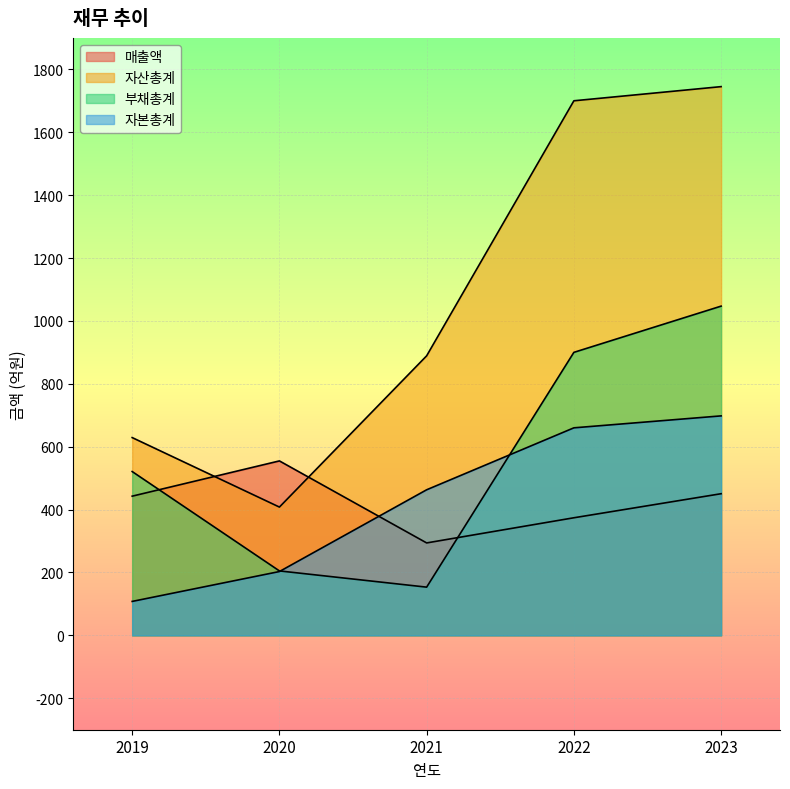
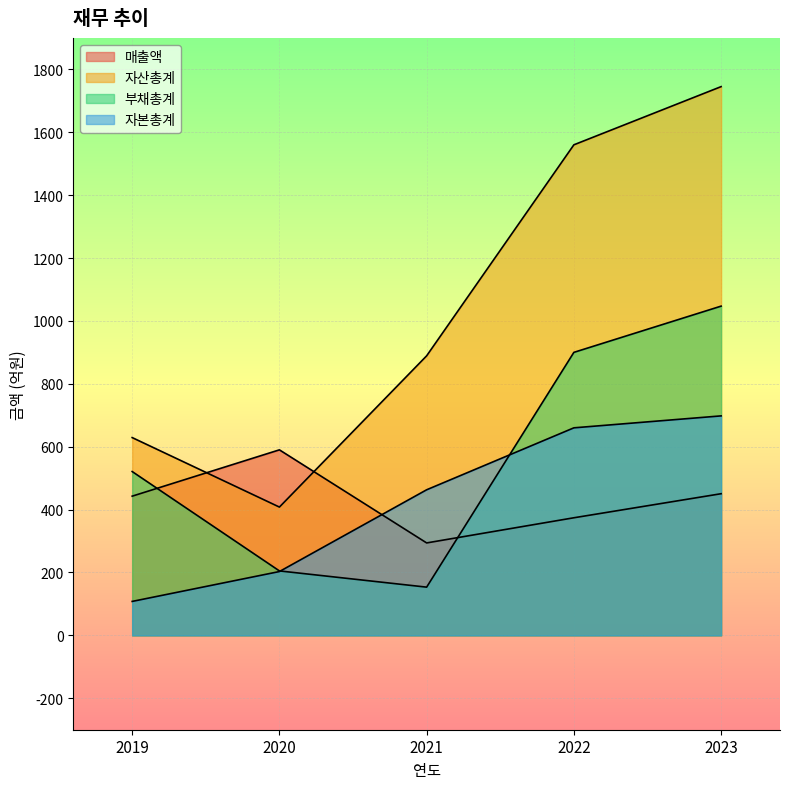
  {
    "매출액": {
      "2019": 440,
-     "2020": 550,
+     "2020": 590,
      "2021": 290,
      "2022": 370,
      "2023": 450
    },
    "자산총계": {
      "2019": 630,
      "2020": 410,
      "2021": 890,
-     "2022": 1700,
+     "2022": 1560,
      "2023": 1750
    },
    "부채총계": {
      "2019": 520,
      "2021": 150,
      "2022": 900,
      "2023": 1050
    },
    "자본총계": {
      "2019": 110,
      "2021": 460,
      "2022": 660,
      "2023": 700
    }
  }
